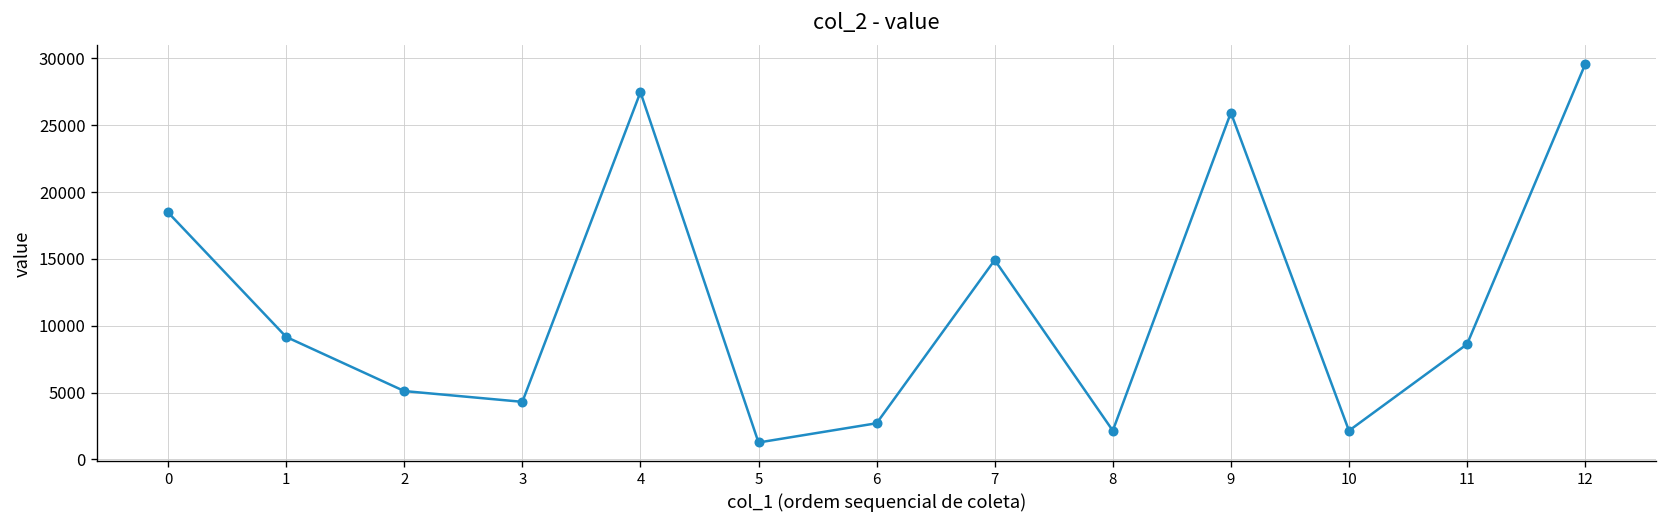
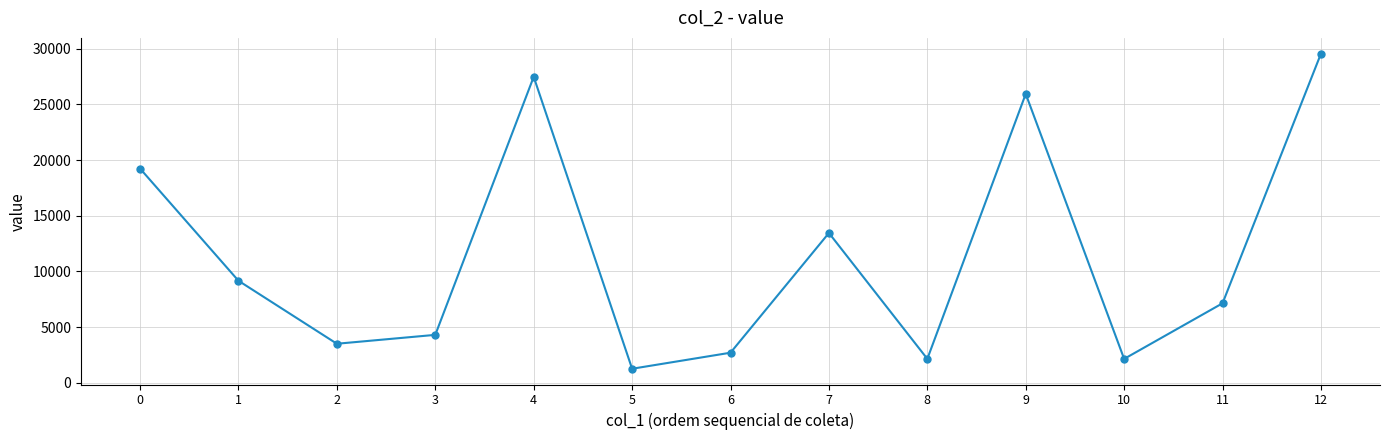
  {
-   "0": 18500,
+   "0": 19200,
    "1": 9200,
-   "2": 5100,
+   "2": 3500,
    "3": 4300,
    "4": 27500,
    "5": 1300,
    "6": 2700,
-   "7": 14900,
+   "7": 13500,
    "8": 2200,
    "9": 25900,
    "10": 2100,
-   "11": 8600,
+   "11": 7100,
    "12": 29600
  }
